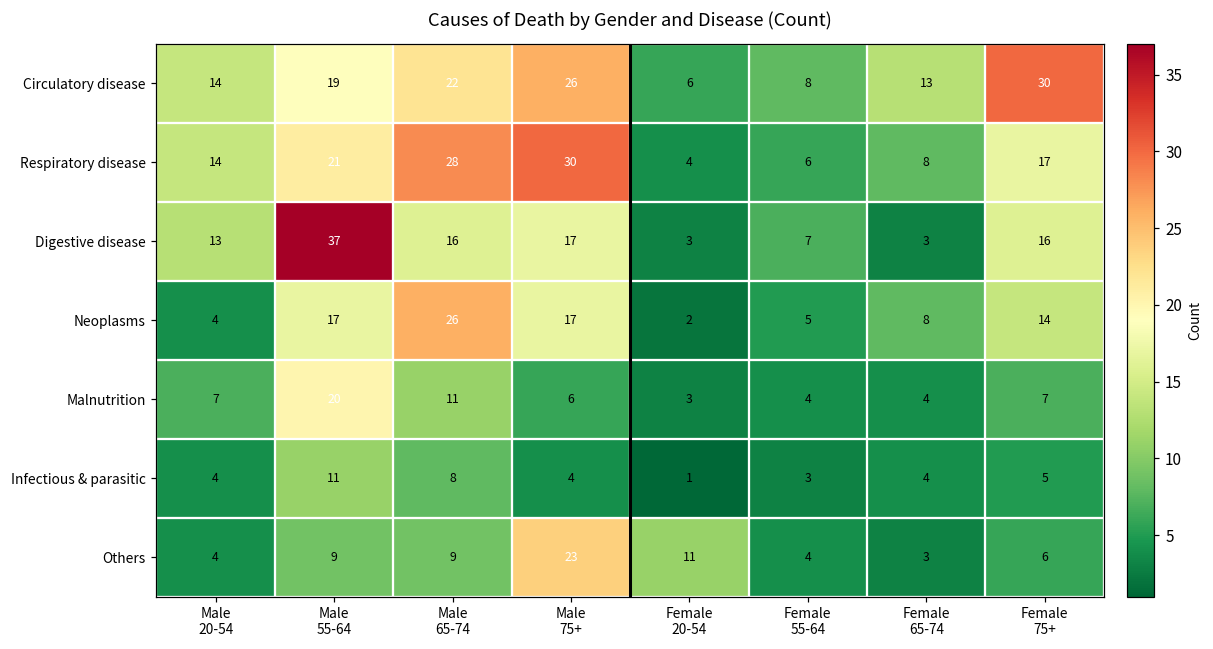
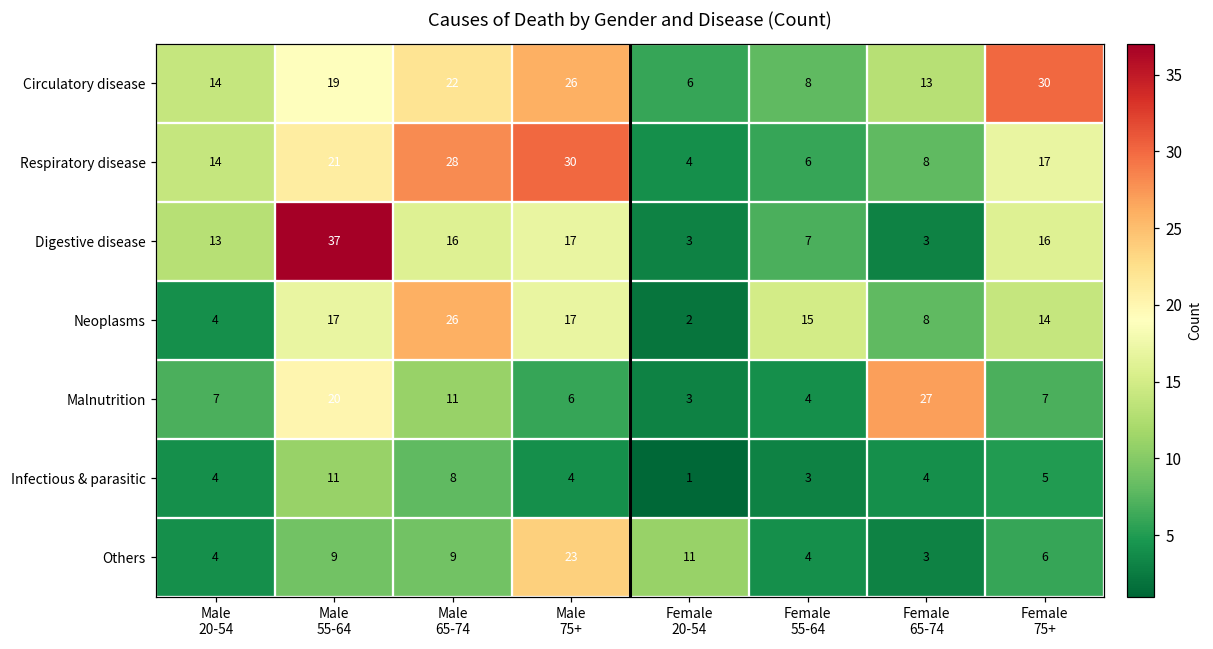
  {
    "Circulatory disease": {
      "Male 20-54": 14,
      "Male 55-64": 19,
      "Male 65-74": 22,
      "Male 75+": 26,
      "Female 20-54": 6,
      "Female 55-64": 8,
      "Female 65-74": 13,
      "Female 75+": 30
    },
    "Respiratory disease": {
      "Male 20-54": 14,
      "Male 55-64": 21,
      "Male 65-74": 28,
      "Male 75+": 30,
      "Female 20-54": 4,
      "Female 55-64": 6,
      "Female 65-74": 8,
      "Female 75+": 17
    },
    "Digestive disease": {
      "Male 20-54": 13,
      "Male 55-64": 37,
      "Male 65-74": 16,
      "Male 75+": 17,
      "Female 20-54": 3,
      "Female 55-64": 7,
      "Female 65-74": 3,
      "Female 75+": 16
    },
    "Neoplasms": {
      "Male 20-54": 4,
      "Male 55-64": 17,
      "Male 65-74": 26,
      "Male 75+": 17,
      "Female 20-54": 2,
-     "Female 55-64": 5,
+     "Female 55-64": 15,
      "Female 65-74": 8,
      "Female 75+": 14
    },
    "Malnutrition": {
      "Male 20-54": 7,
      "Male 55-64": 20,
      "Male 65-74": 11,
      "Male 75+": 6,
      "Female 20-54": 3,
      "Female 55-64": 4,
-     "Female 65-74": 4,
+     "Female 65-74": 27,
      "Female 75+": 7
    },
    "Infectious & parasitic": {
      "Male 20-54": 4,
      "Male 55-64": 11,
      "Male 65-74": 8,
      "Male 75+": 4,
      "Female 20-54": 1,
      "Female 55-64": 3,
      "Female 65-74": 4,
      "Female 75+": 5
    },
    "Others": {
      "Male 20-54": 4,
      "Male 55-64": 9,
      "Male 65-74": 9,
      "Male 75+": 23,
      "Female 20-54": 11,
      "Female 55-64": 4,
      "Female 65-74": 3,
      "Female 75+": 6
    }
  }
